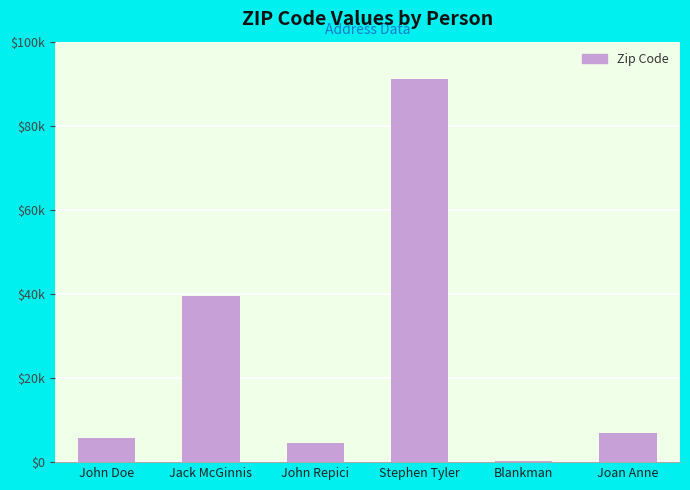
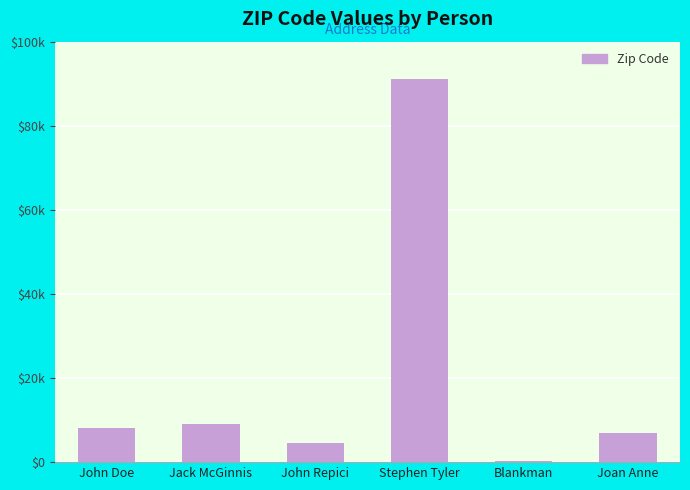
  {
-   "John Doe": "$6000",
-   "Jack McGinnis": "$40000",
+   "John Doe": "$8000",
+   "Jack McGinnis": "$9000",
    "John Repici": "$5000",
    "Stephen Tyler": "$91000",
    "Joan Anne": "$7000"
  }
